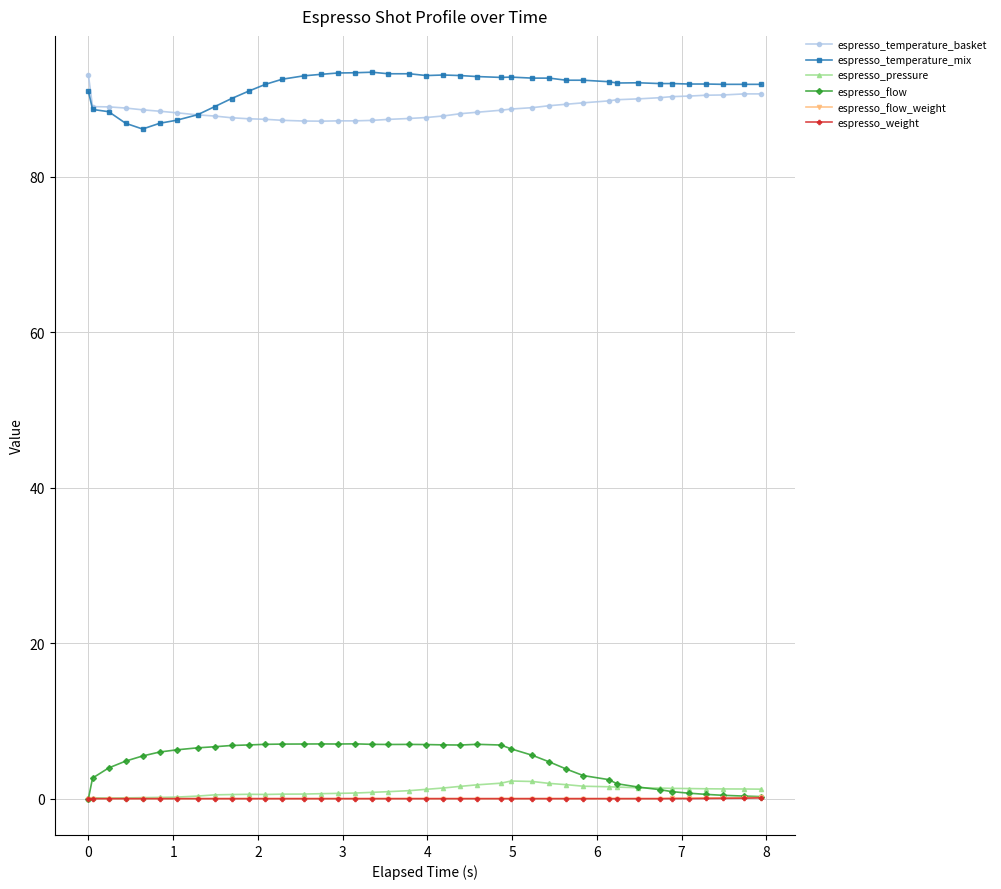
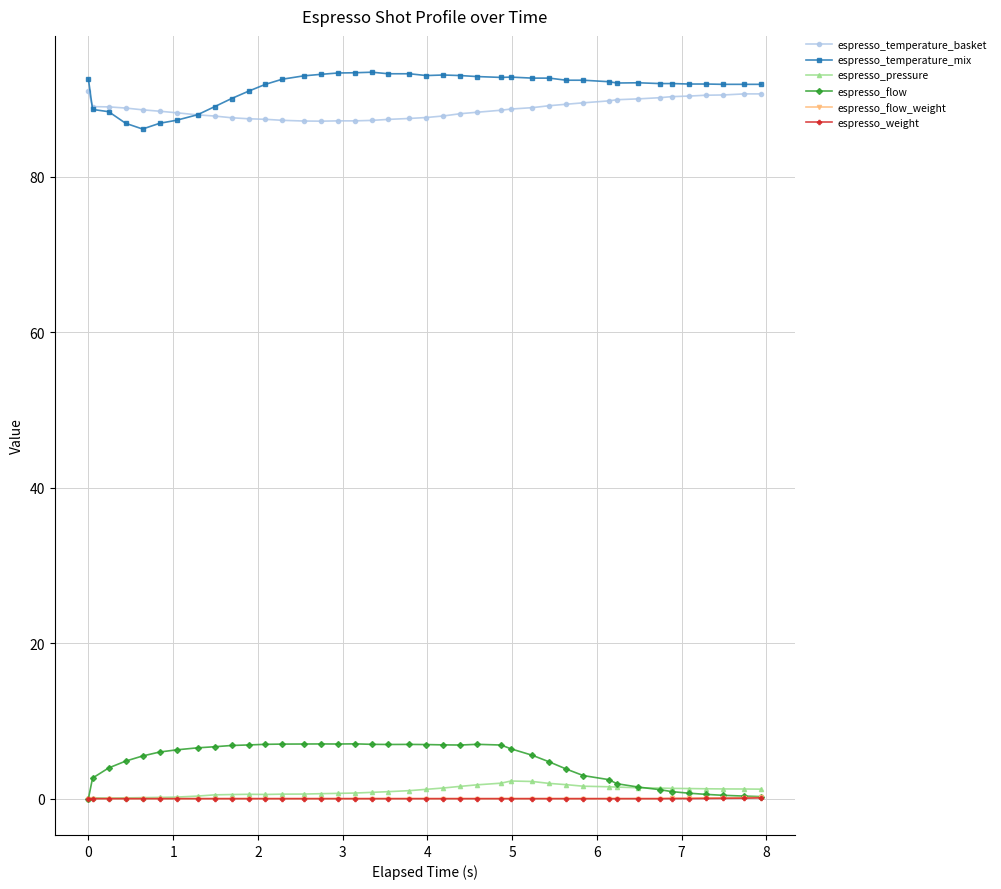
  {
    "espresso_temperature_basket": {
-     "0": 93
+     "0": 91
    },
    "espresso_temperature_mix": {
-     "0": 91
+     "0": 93
    }
  }
